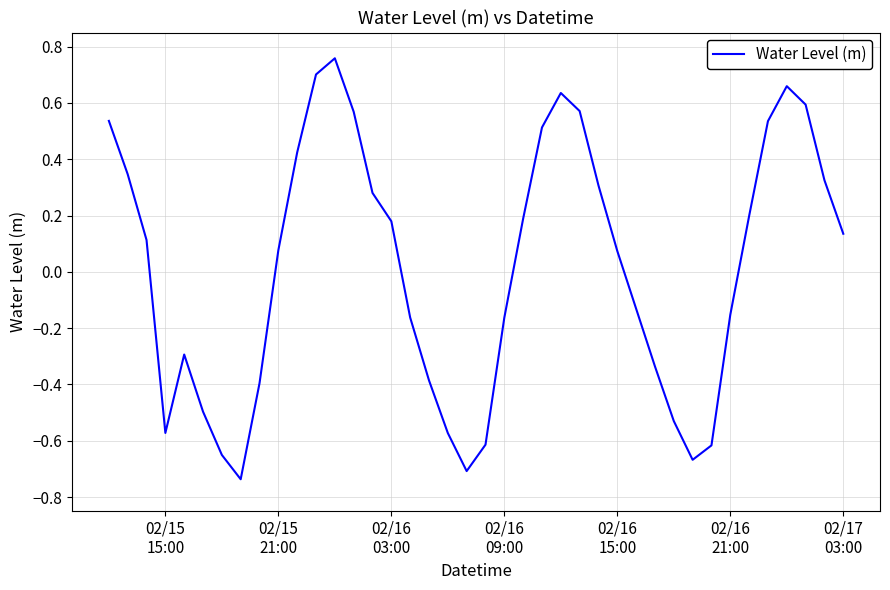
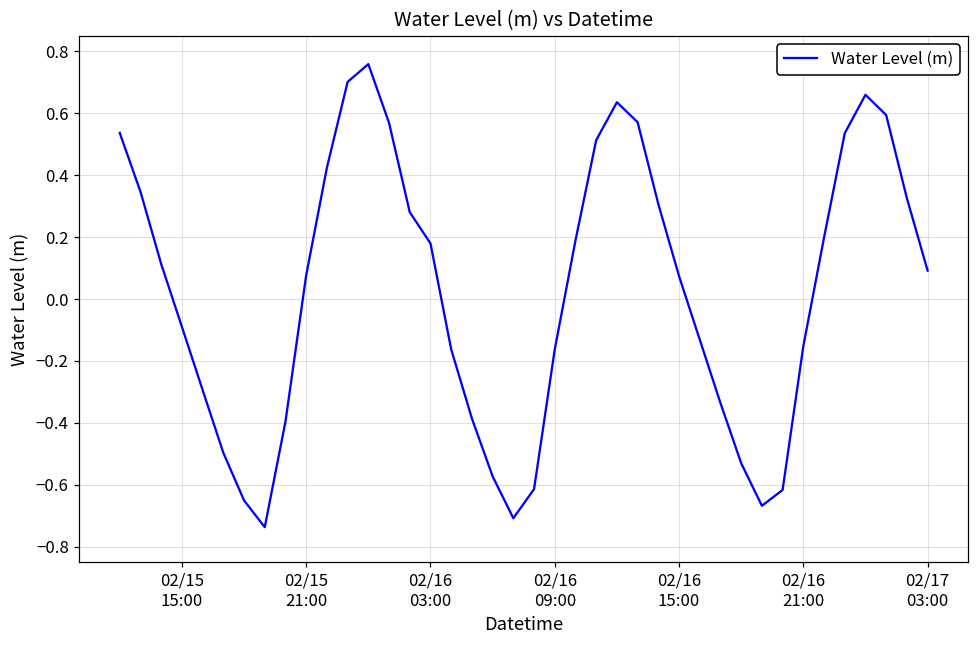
  {
-   "02/15 15:00": -0.57,
+   "02/15 15:00": -0.09,
    "02/15 21:00": 0.08,
    "02/16 03:00": 0.18,
    "02/16 09:00": -0.16,
    "02/16 15:00": 0.07,
    "02/16 21:00": -0.15,
-   "02/17 03:00": 0.14
+   "02/17 03:00": 0.09
  }
